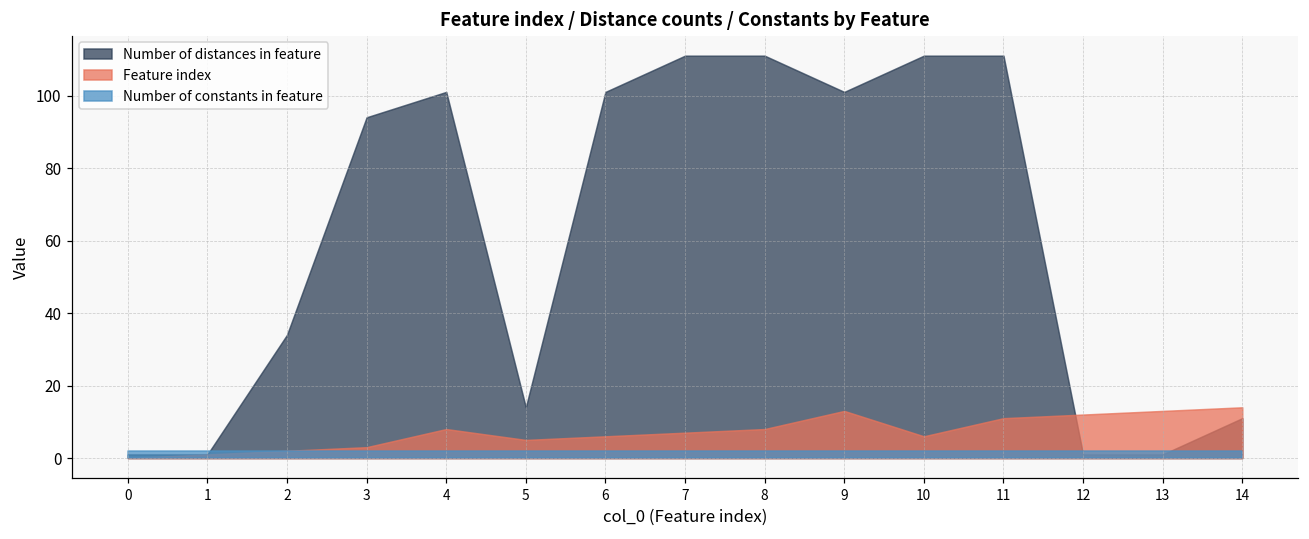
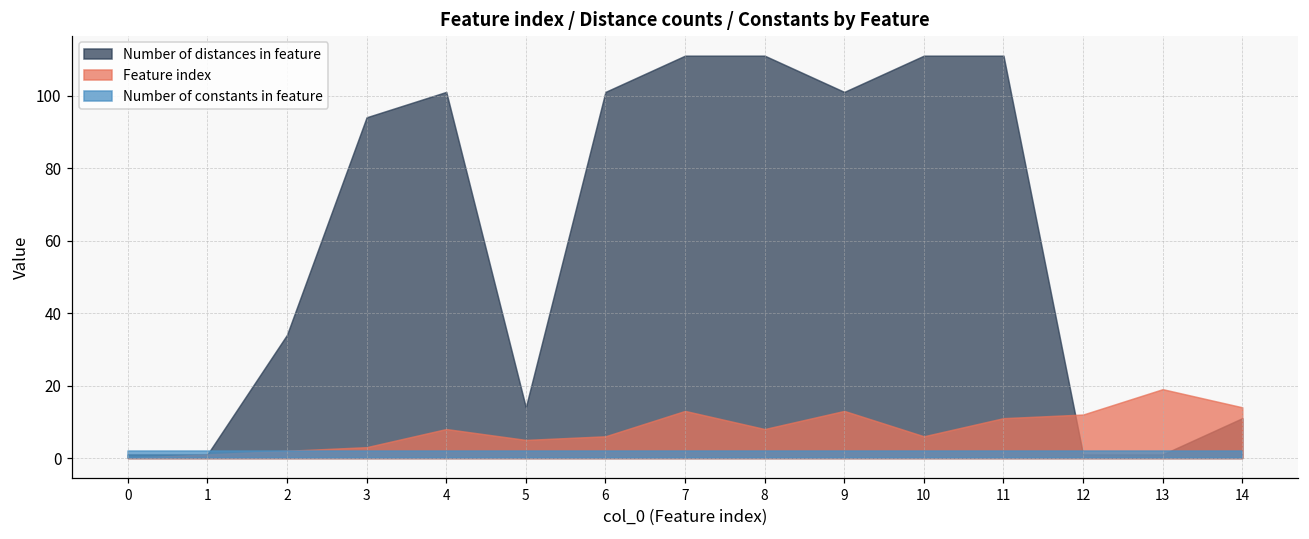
  {
    "Number of distances in feature": {
      "0": 1,
      "2": 34,
      "3": 94,
      "4": 101,
      "5": 14,
      "6": 101,
      "7": 111,
      "8": 111,
      "9": 101,
      "10": 111,
      "11": 111,
      "12": 1,
      "13": 1,
      "14": 11
    },
    "Feature index": {
      "0": 0,
      "3": 3,
      "4": 8,
      "5": 5,
      "6": 6,
-     "7": 7,
+     "7": 13,
      "8": 8,
      "9": 13,
      "10": 6,
      "11": 11,
      "12": 12,
-     "13": 13,
+     "13": 19,
      "14": 14
    },
    "Number of constants in feature": {
      "0": 2,
      "1": 2,
      "3": 2,
      "4": 2,
      "5": 2,
      "6": 2,
      "7": 2,
      "8": 2,
      "9": 2,
      "10": 2,
      "11": 2,
      "12": 2,
      "13": 2,
      "14": 2
    }
  }
